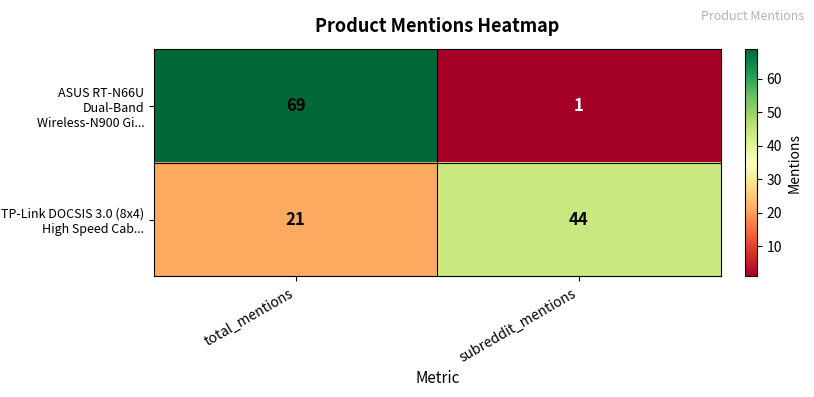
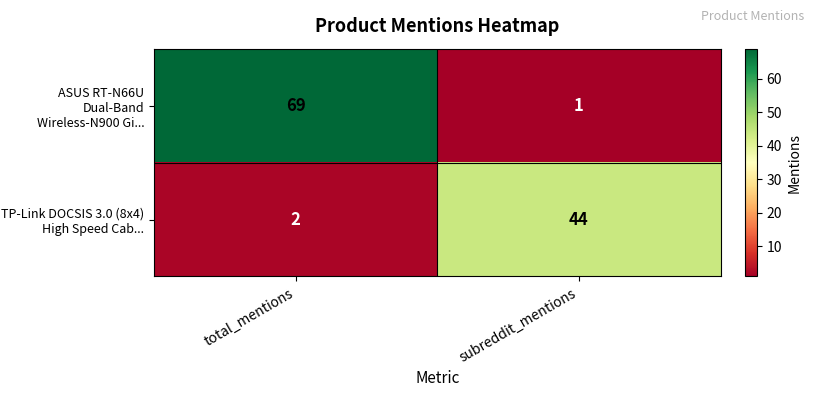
  {
    "ASUS RT-N66U Dual-Band Wireless-N900 Gi...": {
      "total_mentions": 69,
      "subreddit_mentions": 1
    },
    "TP-Link DOCSIS 3.0 (8x4) High Speed Cab...": {
-     "total_mentions": 21,
+     "total_mentions": 2,
      "subreddit_mentions": 44
    }
  }
